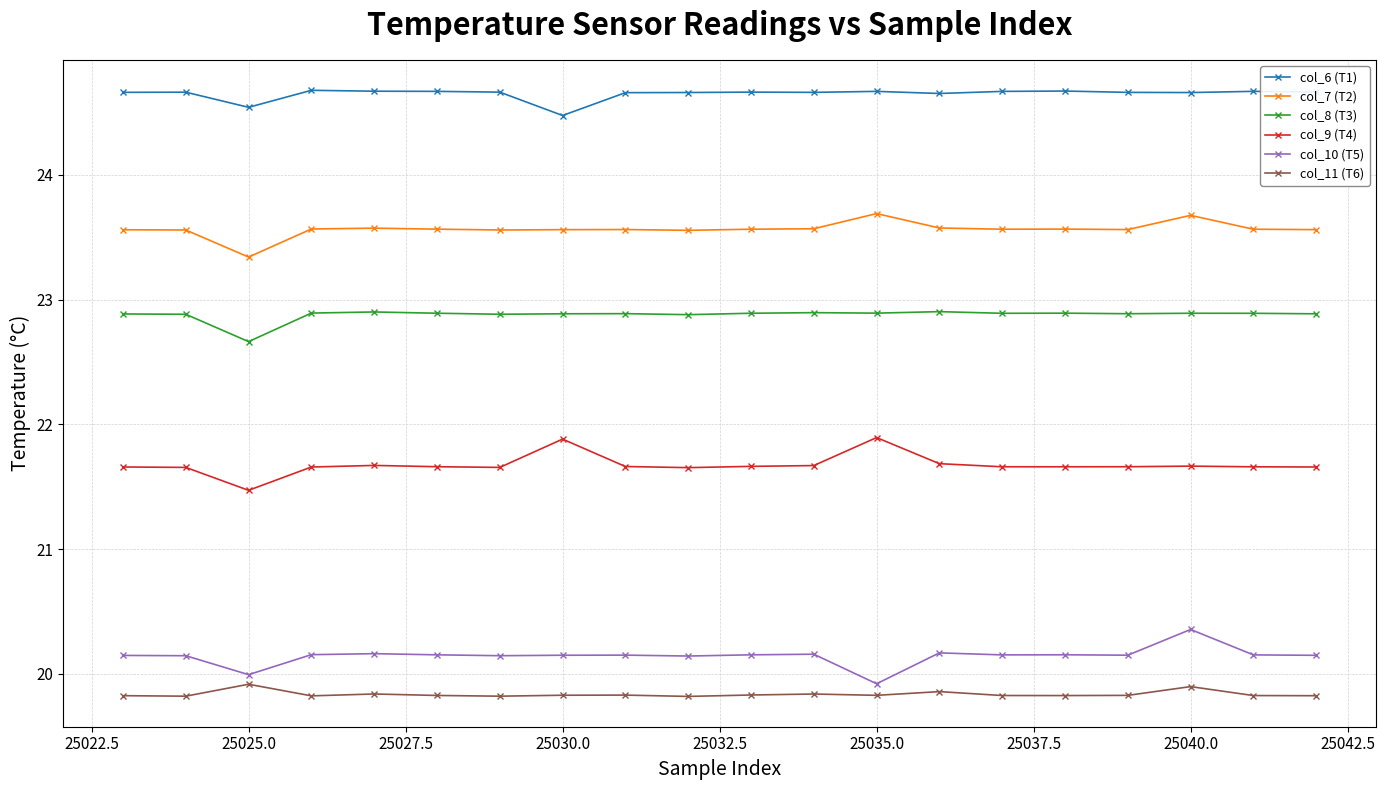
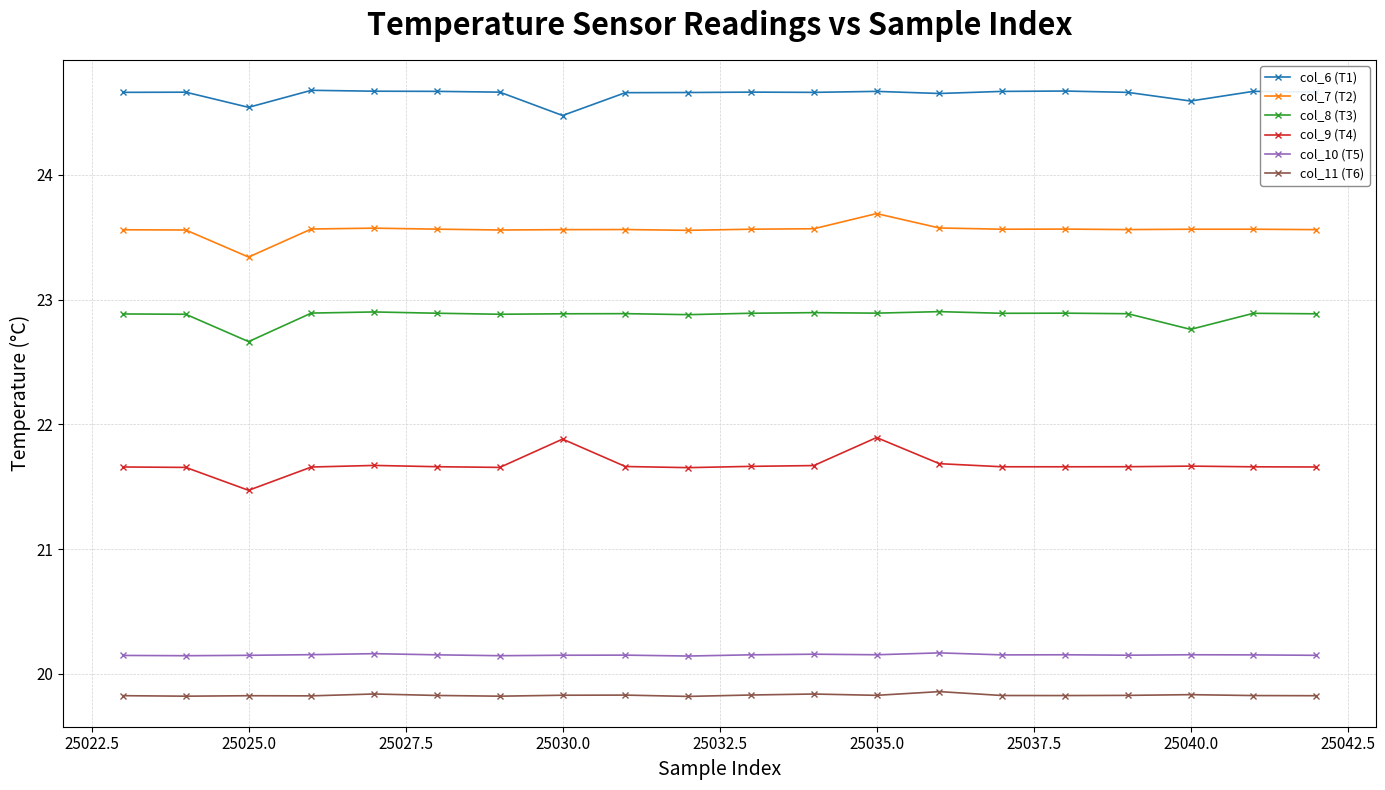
  {
    "col_6 (T1)": {
      "25025.0": 24.54,
      "25030.0": 24.48,
      "25035.0": 24.67,
-     "25040.0": 24.66
+     "25040.0": 24.59
    },
    "col_7 (T2)": {
      "25025.0": 23.34,
      "25030.0": 23.56,
      "25035.0": 23.69,
-     "25040.0": 23.68
+     "25040.0": 23.56
    },
    "col_8 (T3)": {
      "25025.0": 22.66,
      "25030.0": 22.89,
      "25035.0": 22.89,
-     "25040.0": 22.89
+     "25040.0": 22.76
    },
    "col_9 (T4)": {
      "25025.0": 21.47,
      "25030.0": 21.88,
      "25035.0": 21.89,
      "25040.0": 21.67
    },
    "col_10 (T5)": {
-     "25025.0": 19.99,
+     "25025.0": 20.15,
      "25030.0": 20.15,
-     "25035.0": 19.92,
-     "25040.0": 20.36
+     "25035.0": 20.15,
+     "25040.0": 20.15
    },
    "col_11 (T6)": {
-     "25025.0": 19.92,
+     "25025.0": 19.83,
      "25030.0": 19.83,
      "25035.0": 19.83,
-     "25040.0": 19.90
+     "25040.0": 19.83
    }
  }
